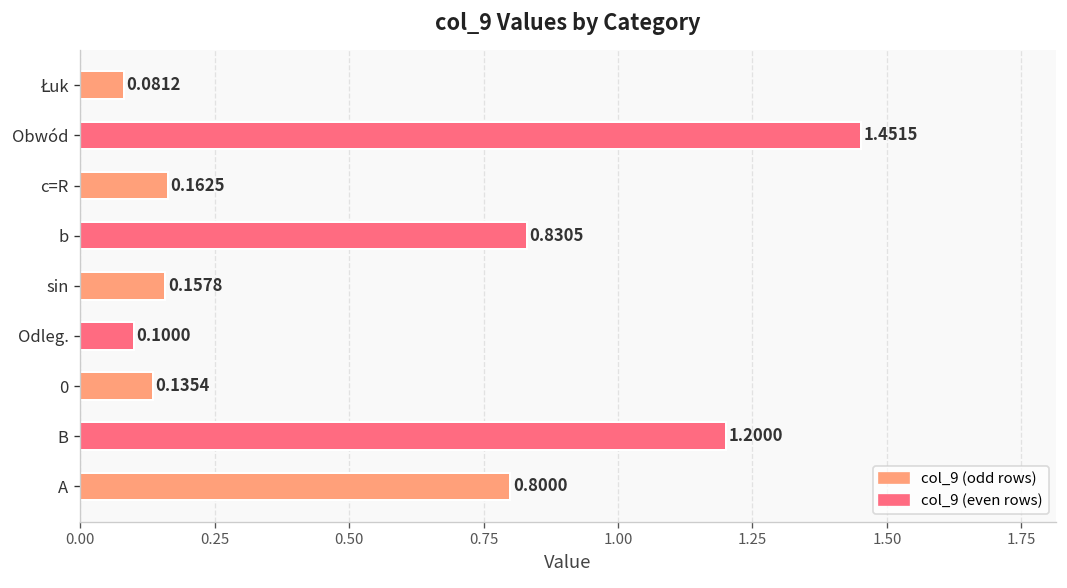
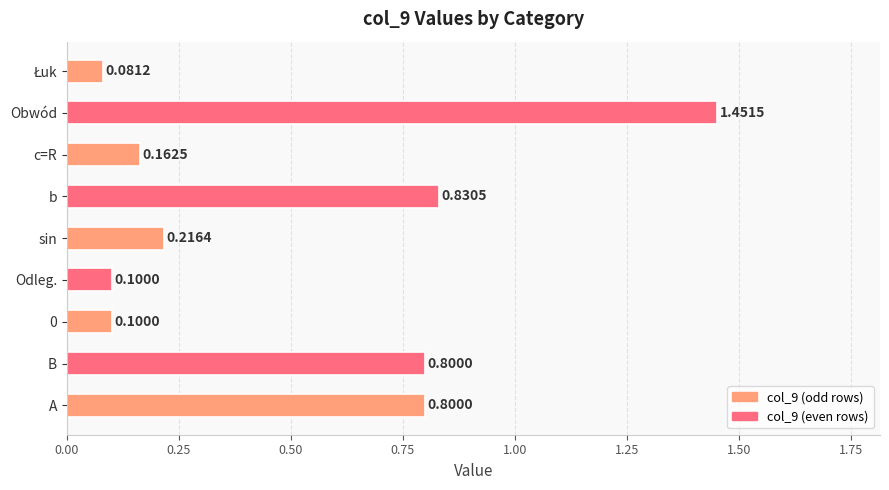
  {
    "Łuk": 0.0812,
    "Obwód": 1.4515,
    "c=R": 0.1625,
    "b": 0.8305,
-   "sin": 0.1578,
+   "sin": 0.2164,
    "Odleg.": 0.1000,
-   "0": 0.1354,
-   "B": 1.2000,
+   "0": 0.1000,
+   "B": 0.8000,
    "A": 0.8000
  }
